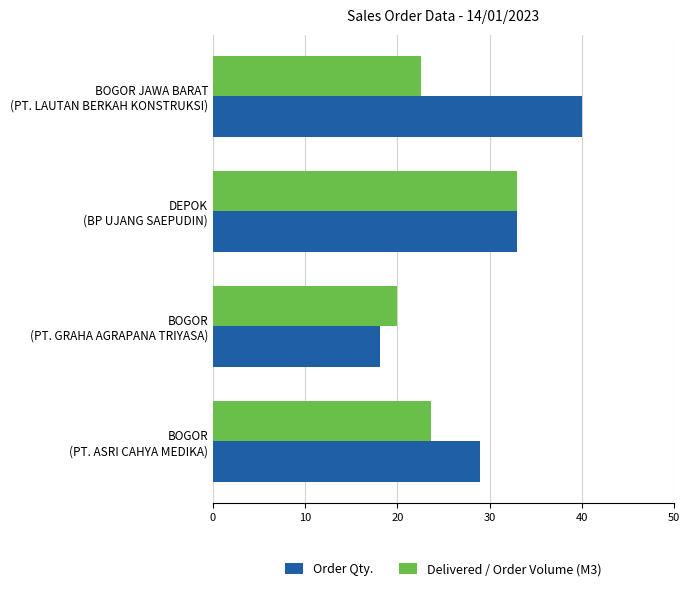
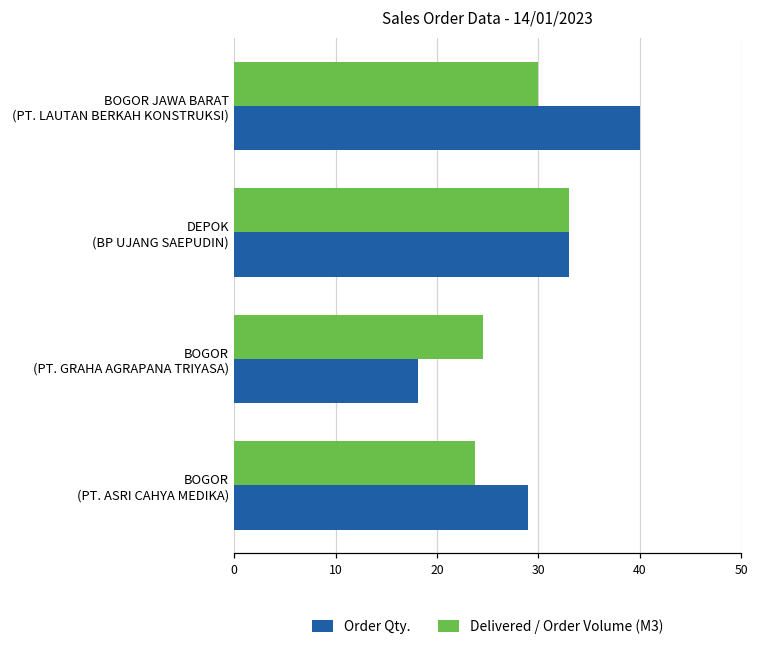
  {
    "Order Qty.": {
      "BOGOR JAWA BARAT (PT. LAUTAN BERKAH KONSTRUKSI)": 40,
      "DEPOK (BP UJANG SAEPUDIN)": 33,
      "BOGOR (PT. GRAHA AGRAPANA TRIYASA)": 18,
      "BOGOR (PT. ASRI CAHYA MEDIKA)": 29
    },
    "Delivered / Order Volume (M3)": {
-     "BOGOR JAWA BARAT (PT. LAUTAN BERKAH KONSTRUKSI)": 23,
+     "BOGOR JAWA BARAT (PT. LAUTAN BERKAH KONSTRUKSI)": 30,
      "DEPOK (BP UJANG SAEPUDIN)": 33,
-     "BOGOR (PT. GRAHA AGRAPANA TRIYASA)": 20,
+     "BOGOR (PT. GRAHA AGRAPANA TRIYASA)": 25,
      "BOGOR (PT. ASRI CAHYA MEDIKA)": 24
    }
  }
